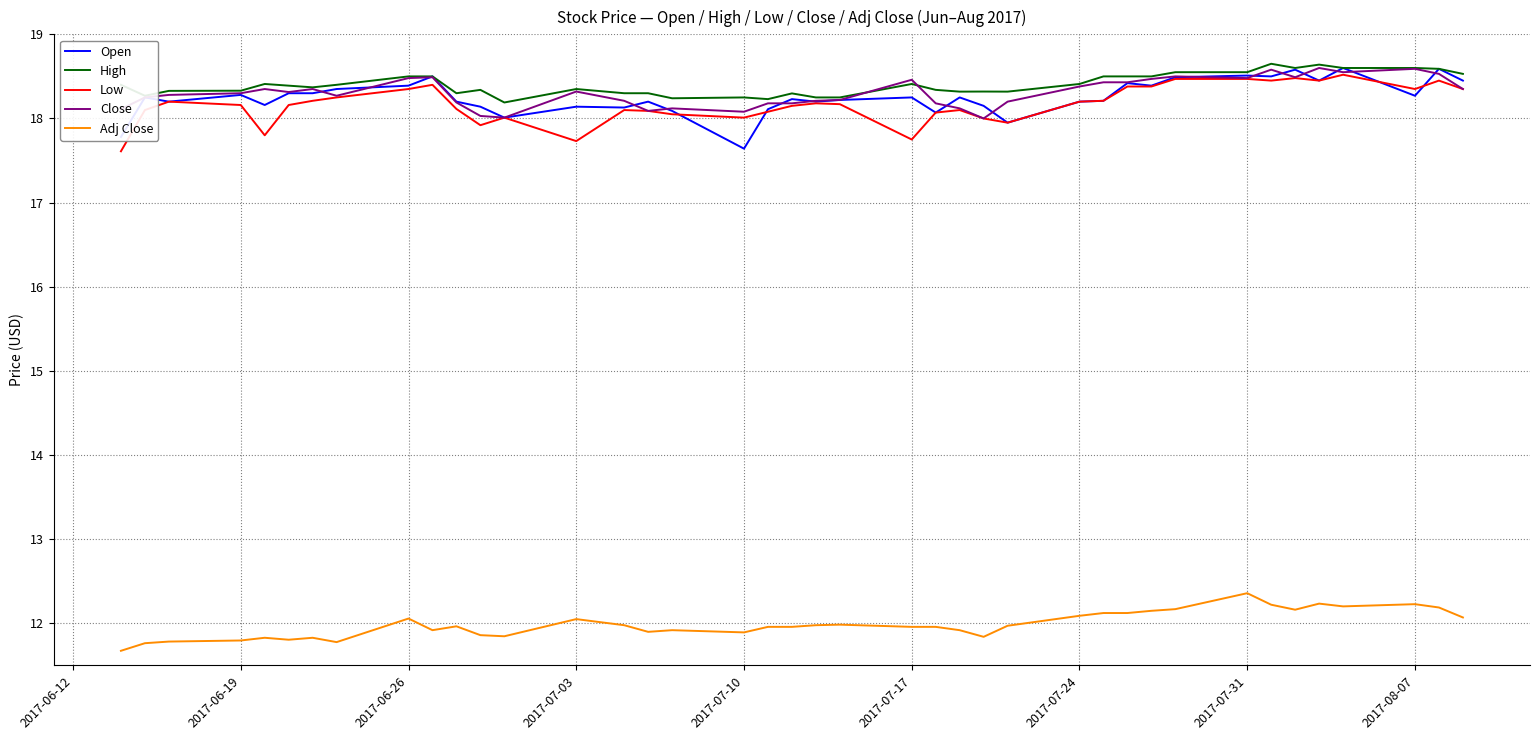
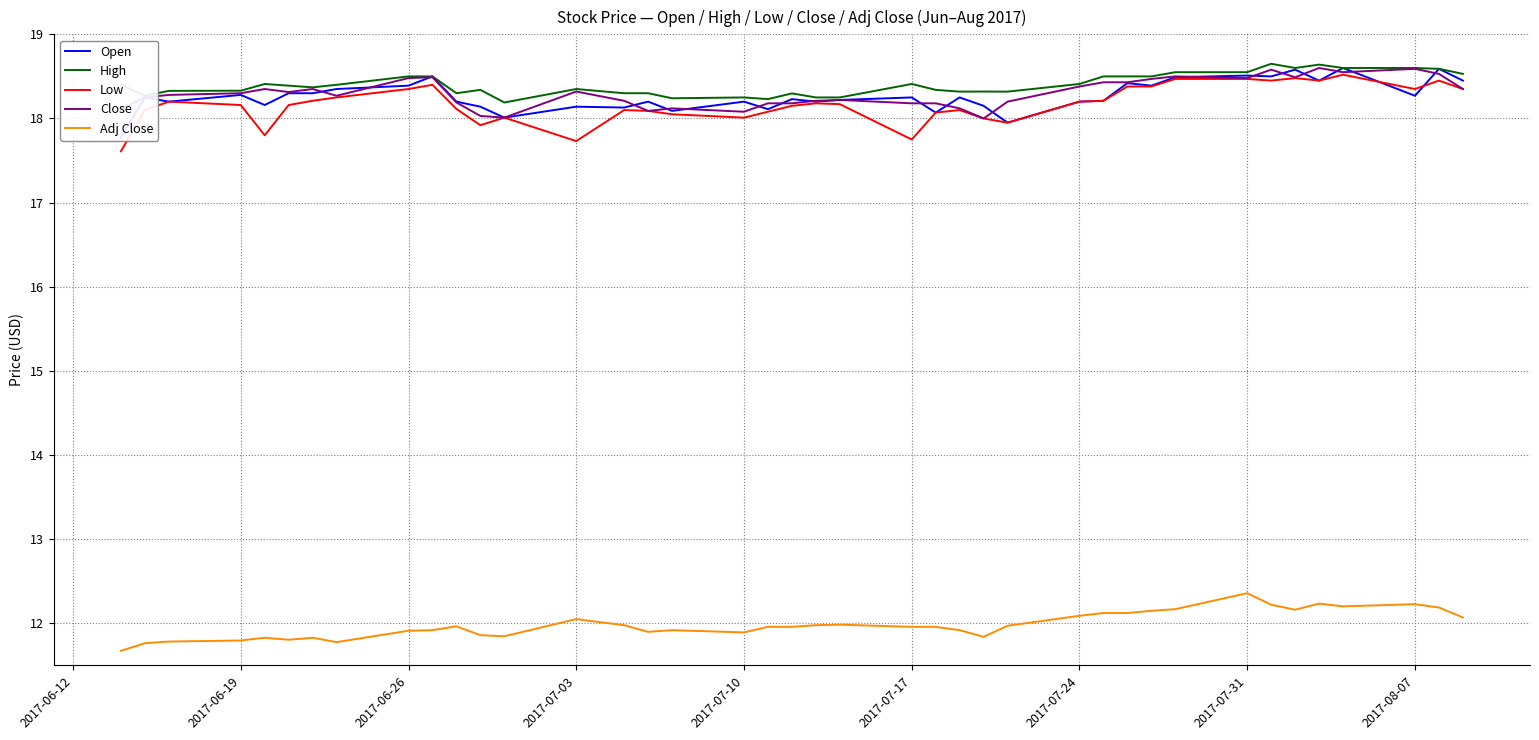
  {
    "Open": {
      "2017-06-26": 18.4,
      "2017-07-03": 18.1,
-     "2017-07-10": 17.6,
+     "2017-07-10": 18.2,
      "2017-07-17": 18.3,
      "2017-08-07": 18.3
    },
    "High": {
      "2017-07-10": 18.3,
      "2017-07-17": 18.4,
      "2017-07-31": 18.5
    },
    "Low": {
      "2017-06-19": 18.2,
      "2017-06-26": 18.4,
      "2017-07-03": 17.7,
      "2017-07-10": 18.0,
      "2017-07-17": 17.8,
      "2017-08-07": 18.4
    },
    "Close": {
      "2017-07-10": 18.1,
-     "2017-07-17": 18.5
+     "2017-07-17": 18.2
    },
    "Adj Close": {
      "2017-06-19": 11.8,
-     "2017-06-26": 12.1,
+     "2017-06-26": 11.9,
      "2017-07-03": 12.0,
      "2017-07-10": 11.9,
      "2017-07-17": 12.0,
      "2017-07-24": 12.1,
      "2017-07-31": 12.4,
      "2017-08-07": 12.2
    }
  }
